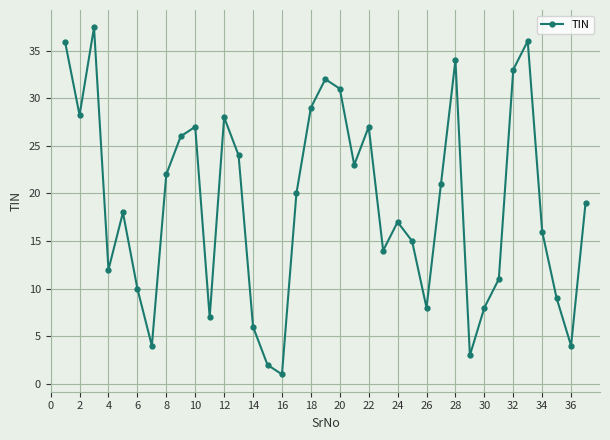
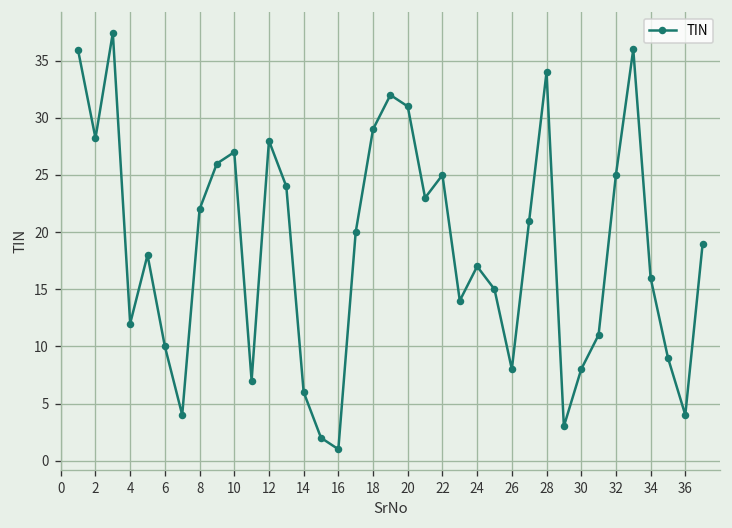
  {
    "2": 28,
    "4": 12,
    "6": 10,
    "8": 22,
    "10": 27,
    "12": 28,
    "14": 6,
    "16": 1,
    "18": 29,
    "20": 31,
-   "22": 27,
+   "22": 25,
    "24": 17,
    "26": 8,
    "28": 34,
    "30": 8,
-   "32": 33,
+   "32": 25,
    "34": 16,
    "36": 4
  }
